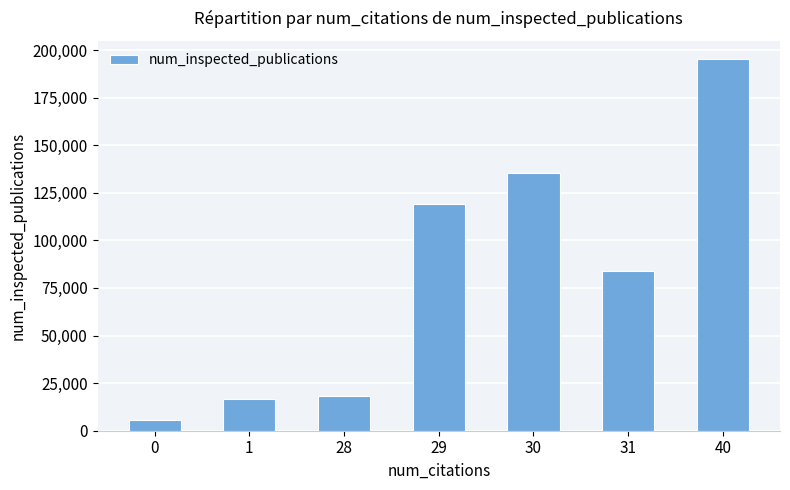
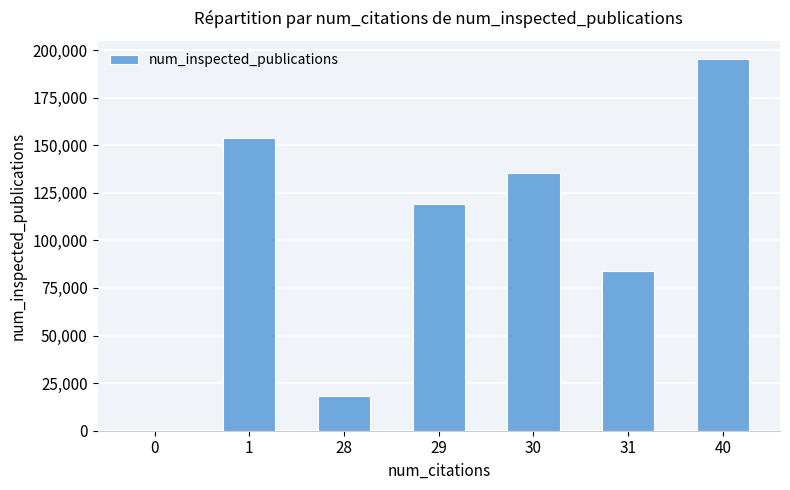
  {
-   "0": "6,000",
-   "1": "17,000",
+   "0": "0",
+   "1": "154,000",
    "28": "18,000",
    "29": "119,000",
    "30": "136,000",
    "31": "84,000",
    "40": "195,000"
  }
